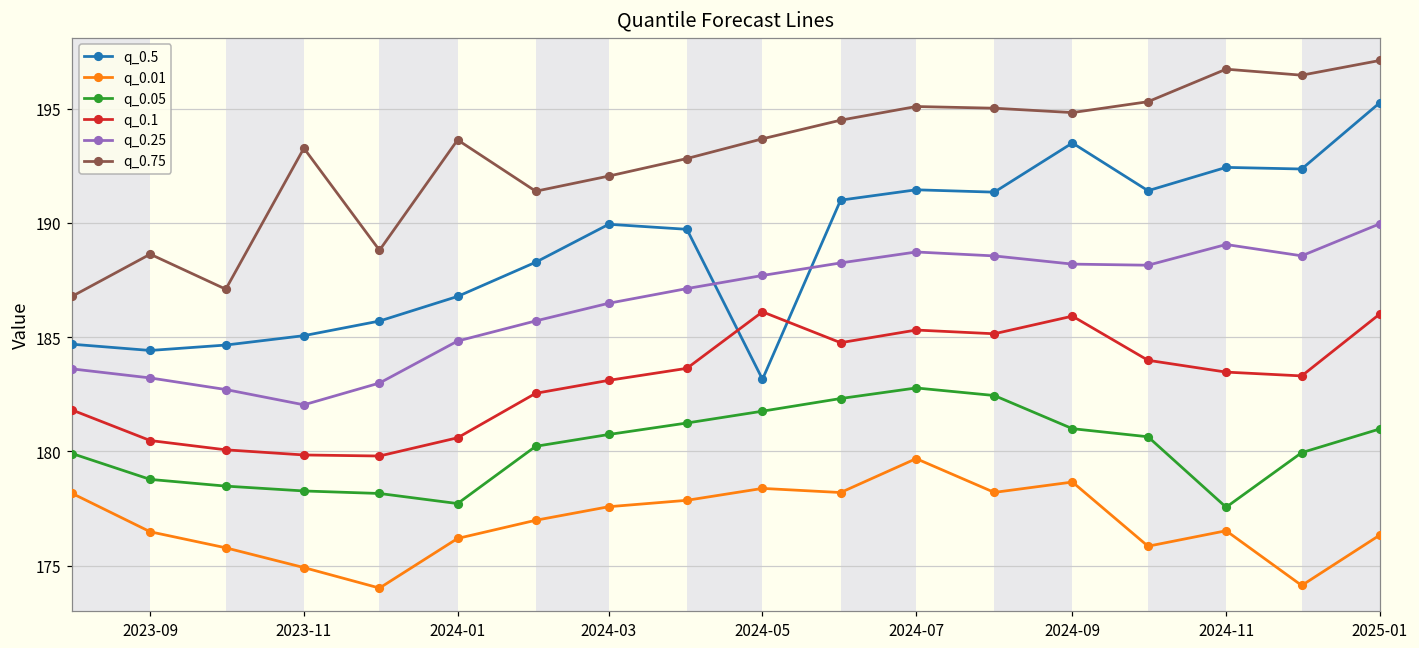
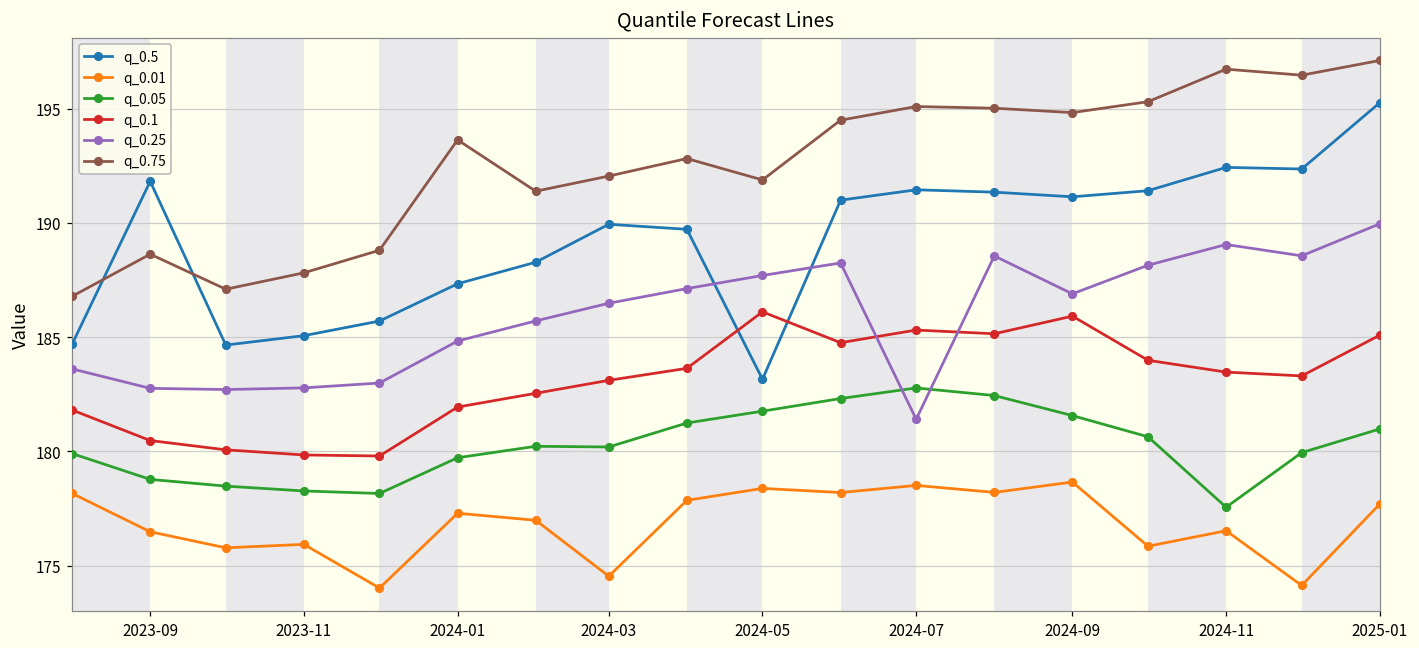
  {
    "q_0.5": {
-     "2023-09": 184.4,
+     "2023-09": 191.8,
      "2023-11": 185.1,
-     "2024-01": 186.8,
+     "2024-01": 187.3,
      "2024-03": 189.9,
      "2024-05": 183.2,
      "2024-07": 191.5,
-     "2024-09": 193.5,
+     "2024-09": 191.1,
      "2024-11": 192.4,
      "2025-01": 195.3
    },
    "q_0.01": {
      "2023-09": 176.5,
-     "2023-11": 174.9,
-     "2024-01": 176.2,
-     "2024-03": 177.6,
+     "2023-11": 175.9,
+     "2024-01": 177.3,
+     "2024-03": 174.5,
      "2024-05": 178.4,
-     "2024-07": 179.7,
+     "2024-07": 178.5,
      "2024-09": 178.7,
      "2024-11": 176.5,
-     "2025-01": 176.3
+     "2025-01": 177.7
    },
    "q_0.05": {
      "2023-09": 178.8,
      "2023-11": 178.3,
-     "2024-01": 177.7,
-     "2024-03": 180.7,
+     "2024-01": 179.7,
+     "2024-03": 180.2,
      "2024-05": 181.8,
      "2024-07": 182.8,
-     "2024-09": 181.0,
+     "2024-09": 181.6,
      "2024-11": 177.6,
      "2025-01": 181.0
    },
    "q_0.1": {
      "2023-09": 180.5,
      "2023-11": 179.8,
-     "2024-01": 180.6,
+     "2024-01": 181.9,
      "2024-03": 183.1,
      "2024-05": 186.1,
      "2024-07": 185.3,
      "2024-09": 185.9,
      "2024-11": 183.5,
-     "2025-01": 186.0
+     "2025-01": 185.1
    },
    "q_0.25": {
-     "2023-09": 183.2,
-     "2023-11": 182.0,
+     "2023-09": 182.8,
+     "2023-11": 182.8,
      "2024-01": 184.8,
      "2024-03": 186.5,
      "2024-05": 187.7,
-     "2024-07": 188.7,
-     "2024-09": 188.2,
+     "2024-07": 181.4,
+     "2024-09": 186.9,
      "2024-11": 189.1,
      "2025-01": 190.0
    },
    "q_0.75": {
      "2023-09": 188.6,
-     "2023-11": 193.3,
+     "2023-11": 187.8,
      "2024-01": 193.6,
      "2024-03": 192.1,
-     "2024-05": 193.7,
+     "2024-05": 191.9,
      "2024-07": 195.1,
      "2024-09": 194.8,
      "2024-11": 196.7,
      "2025-01": 197.1
    }
  }
